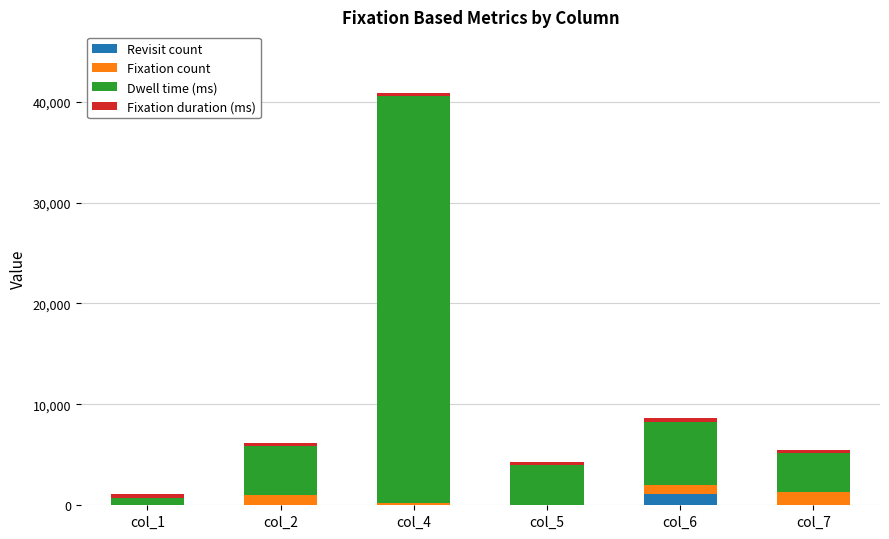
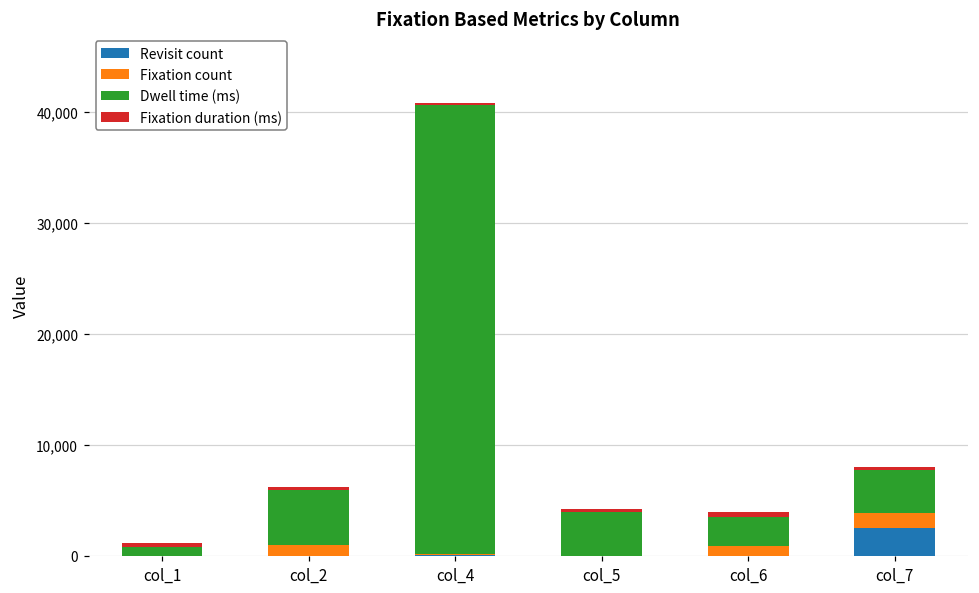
  {
    "Revisit count": {
-     "col_6": "1,200",
-     "col_7": "0"
+     "col_6": "0",
+     "col_7": "2,500"
    },
    "Fixation count": {
      "col_2": "1,000",
      "col_6": "900",
      "col_7": "1,300"
    },
    "Dwell time (ms)": {
      "col_1": "800",
      "col_2": "4,900",
      "col_4": "40,400",
      "col_5": "3,900",
-     "col_6": "6,200",
+     "col_6": "2,700",
      "col_7": "3,800"
    },
    "Fixation duration (ms)": {
      "col_1": "400",
      "col_2": "300",
      "col_5": "300",
      "col_6": "400",
      "col_7": "300"
    }
  }
